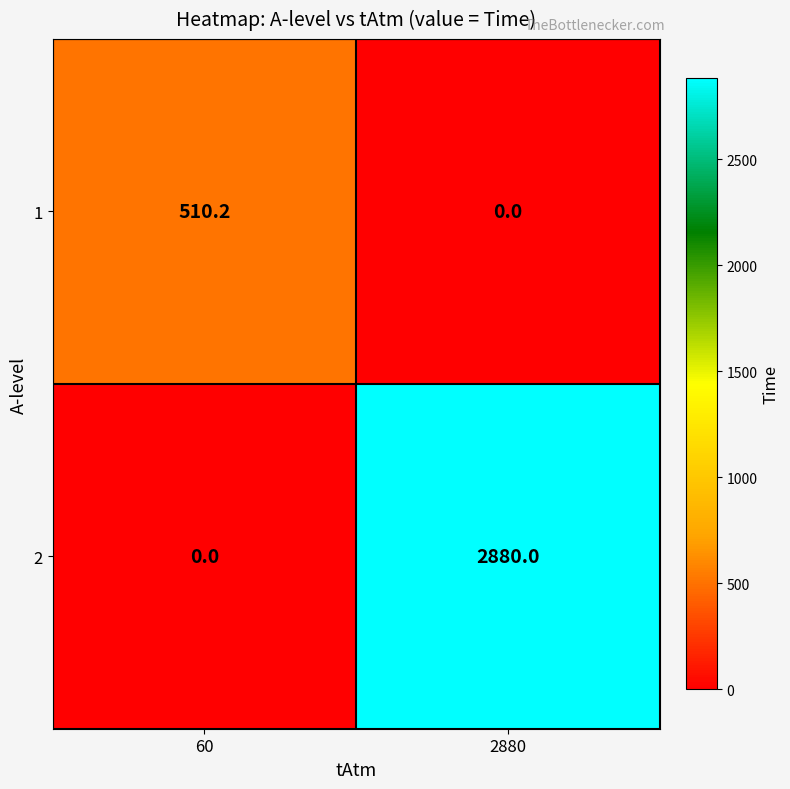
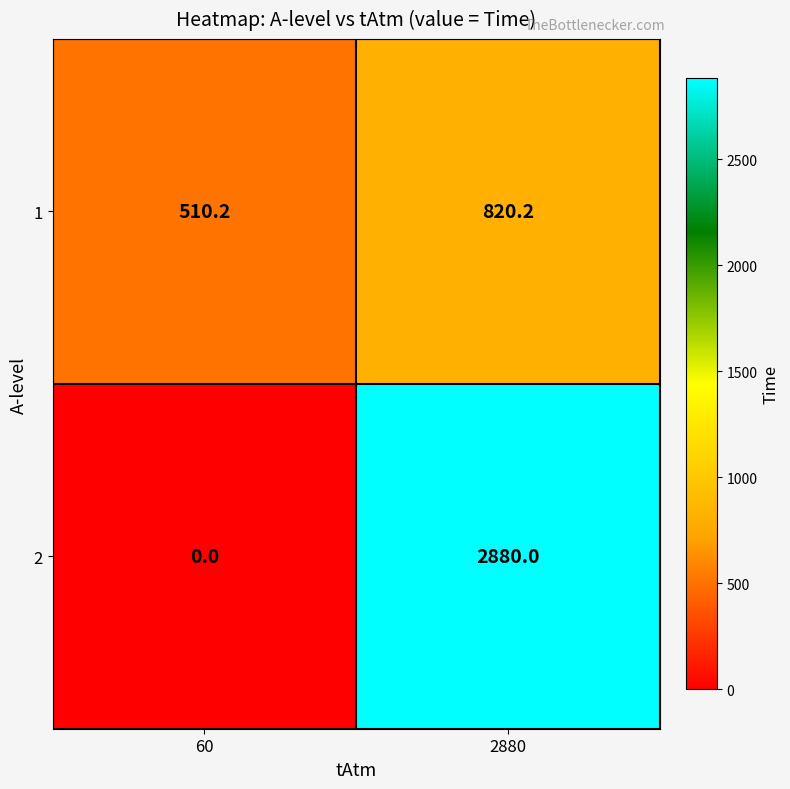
  {
    "1": {
      "60": 510.2,
-     "2880": 0.0
+     "2880": 820.2
    },
    "2": {
      "60": 0.0,
      "2880": 2880.0
    }
  }
